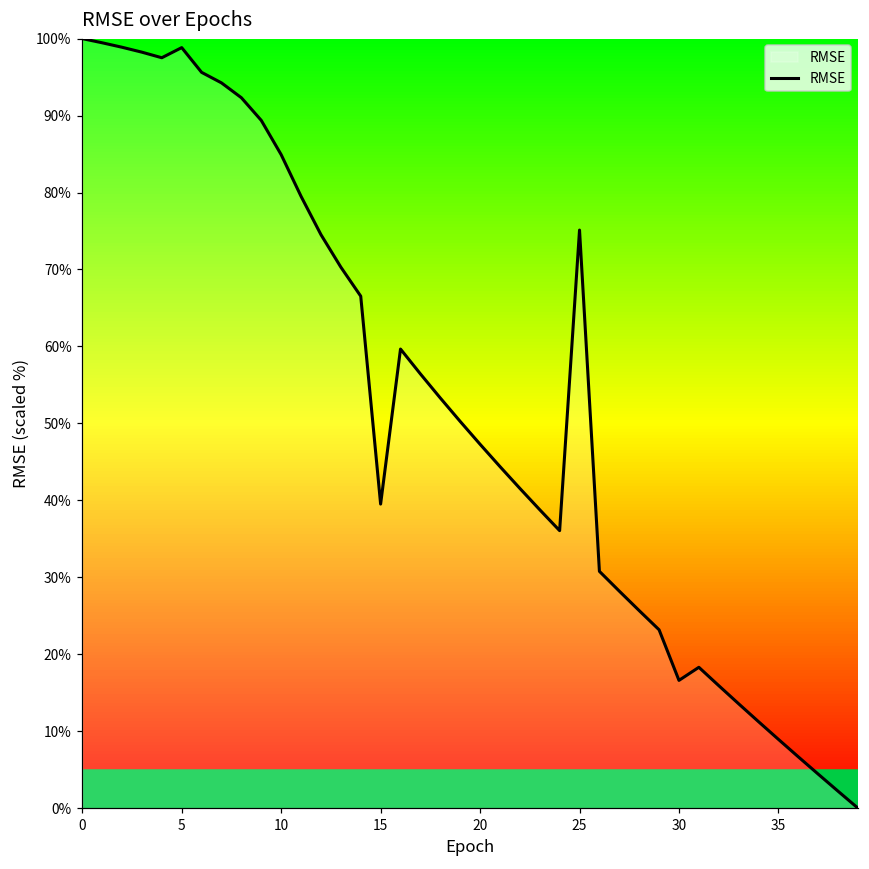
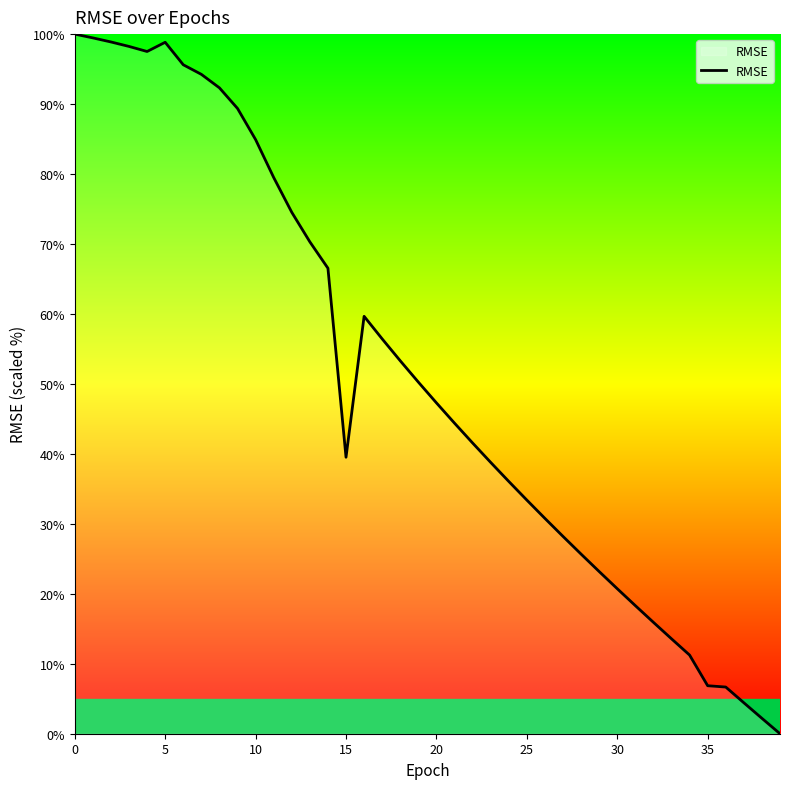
  {
    "0": "100%",
    "5": "99%",
    "10": "85%",
    "15": "40%",
    "20": "47%",
-   "25": "75%",
-   "30": "17%",
-   "35": "9%"
+   "25": "33%",
+   "30": "21%",
+   "35": "7%"
  }
